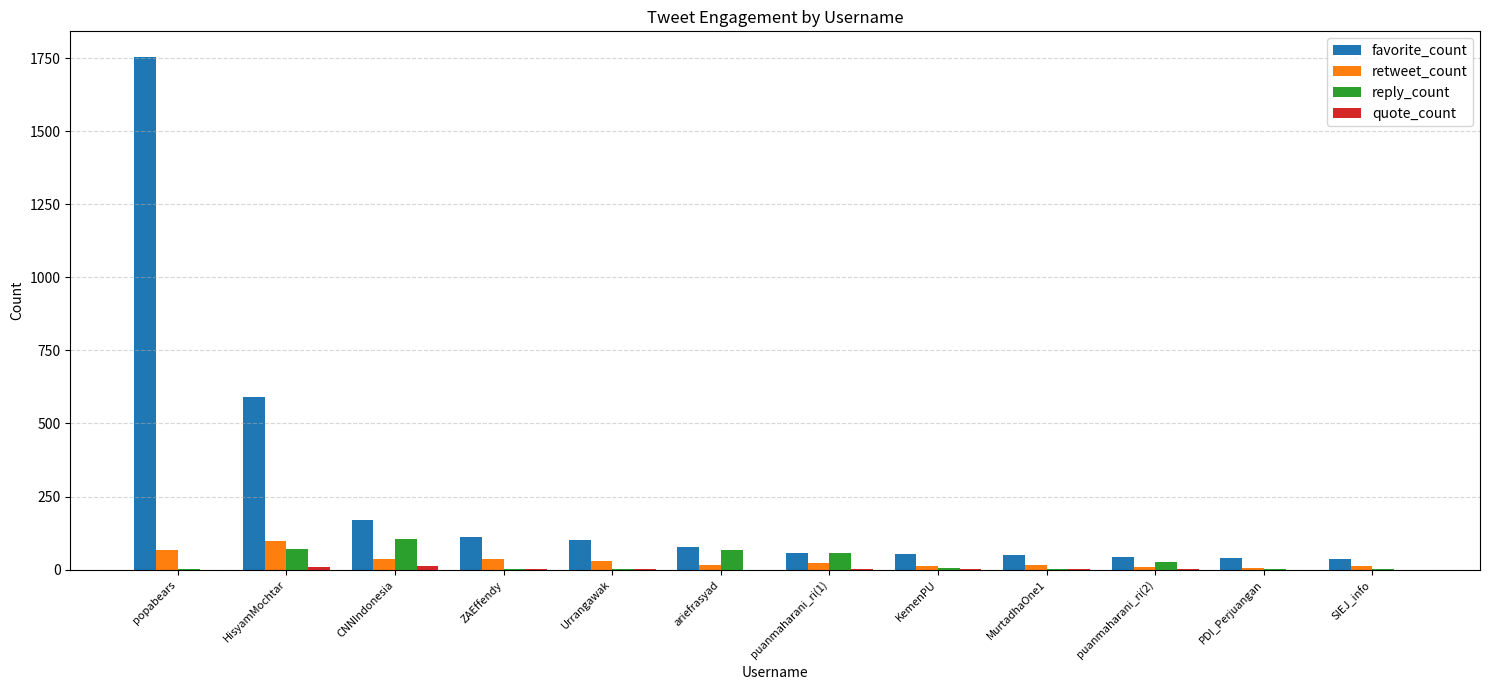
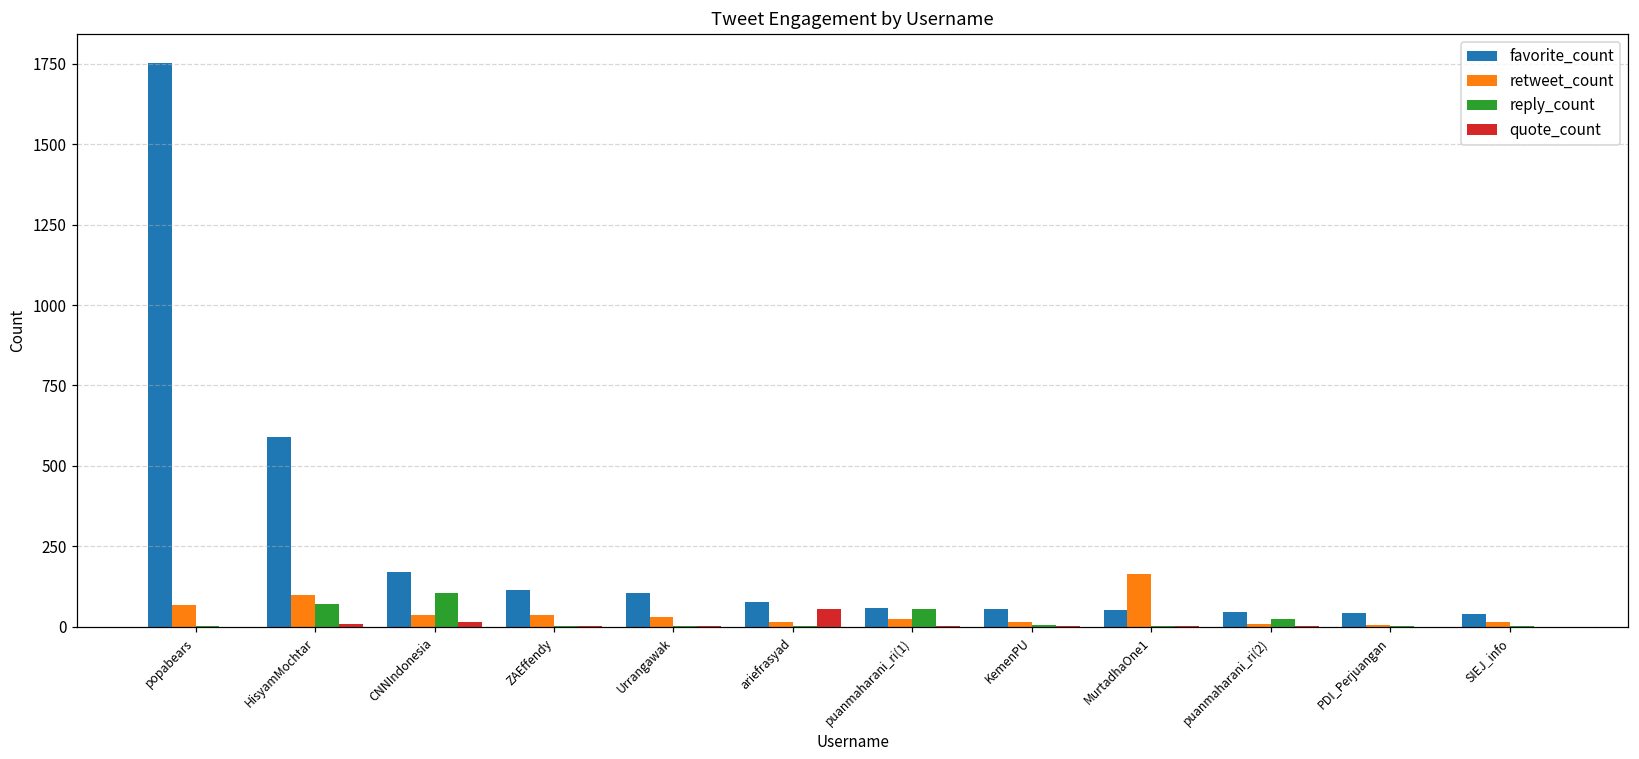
  {
    "favorite_count": {
      "popabears": 1750,
      "HisyamMochtar": 590,
      "CNNIndonesia": 170,
      "ZAEffendy": 110,
      "Urrangawak": 100,
      "ariefrasyad": 80,
      "puanmaharani_ri(1)": 60,
      "KemenPU": 60,
      "MurtadhaOne1": 50,
      "puanmaharani_ri(2)": 40,
      "PDI_Perjuangan": 40,
      "SIEJ_info": 40
    },
    "retweet_count": {
      "popabears": 70,
      "HisyamMochtar": 100,
      "CNNIndonesia": 40,
      "ZAEffendy": 40,
      "Urrangawak": 30,
      "ariefrasyad": 20,
      "puanmaharani_ri(1)": 20,
      "KemenPU": 10,
-     "MurtadhaOne1": 20,
+     "MurtadhaOne1": 170,
      "puanmaharani_ri(2)": 10,
      "SIEJ_info": 10
    },
    "reply_count": {
      "HisyamMochtar": 70,
      "CNNIndonesia": 110,
-     "ariefrasyad": 70,
+     "ariefrasyad": 0,
      "puanmaharani_ri(1)": 60,
      "puanmaharani_ri(2)": 30
    },
    "quote_count": {
      "popabears": 0,
      "CNNIndonesia": 10,
-     "ariefrasyad": 0,
+     "ariefrasyad": 60,
      "PDI_Perjuangan": 0,
      "SIEJ_info": 0
    }
  }
